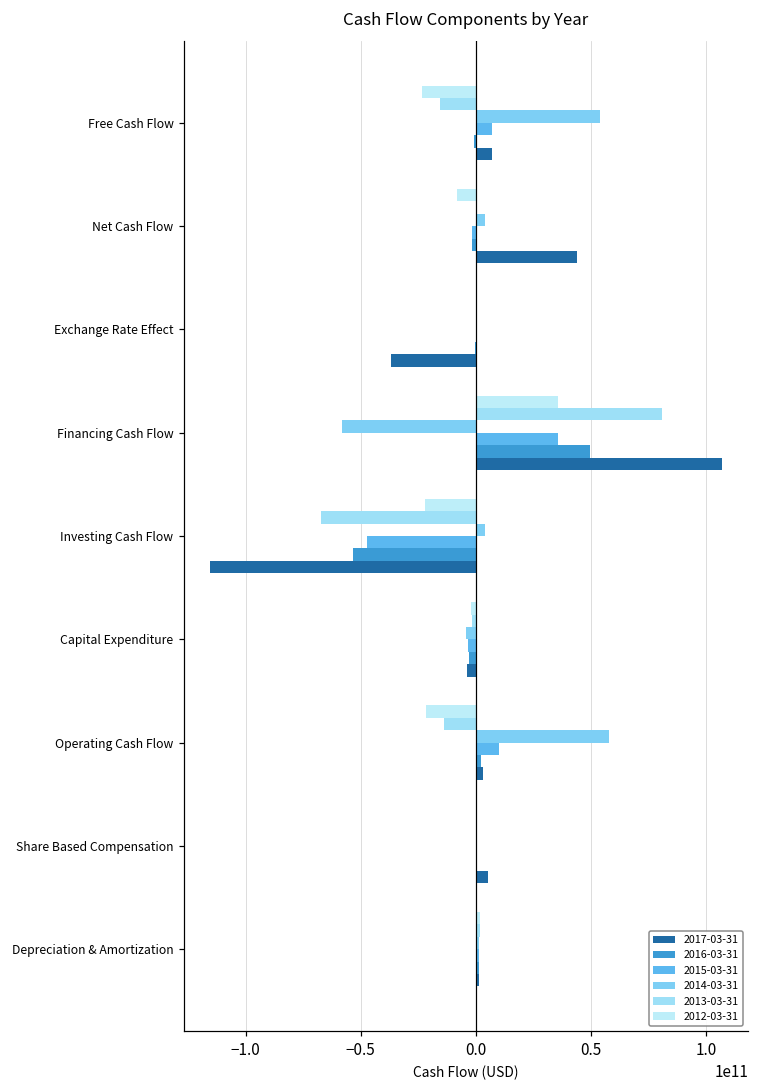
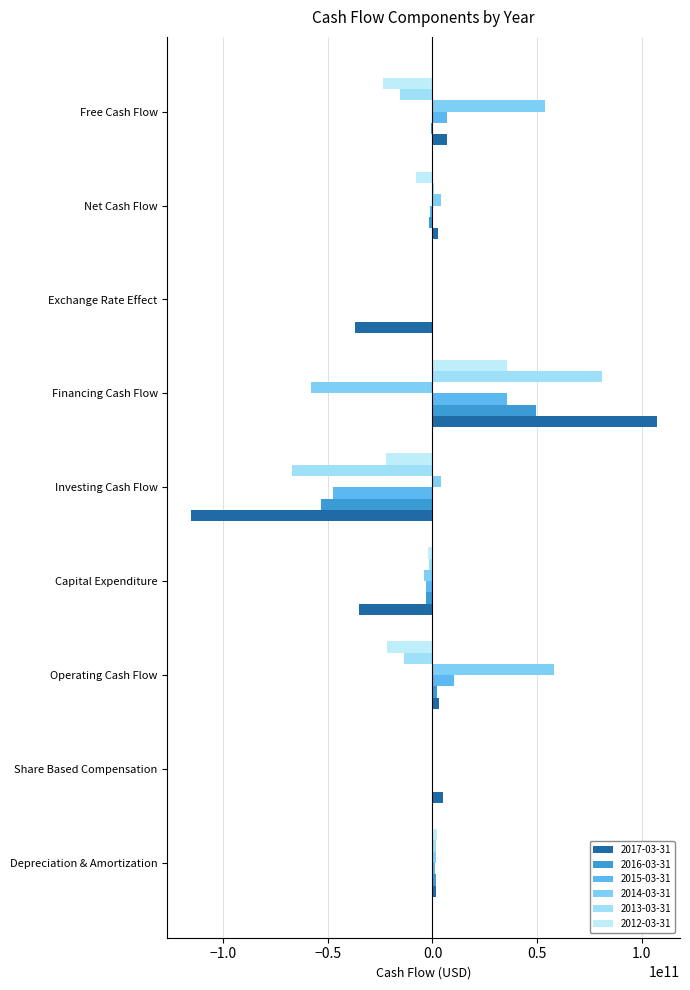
  {
    "2017-03-31": {
      "Free Cash Flow": 7000000000,
-     "Net Cash Flow": 44000000000,
+     "Net Cash Flow": 2000000000,
      "Exchange Rate Effect": -37000000000,
      "Financing Cash Flow": 107000000000,
      "Investing Cash Flow": -116000000000,
-     "Capital Expenditure": -4000000000,
+     "Capital Expenditure": -35000000000,
      "Operating Cash Flow": 3000000000,
      "Share Based Compensation": 5000000000,
      "Depreciation & Amortization": 2000000000
    }
  }
